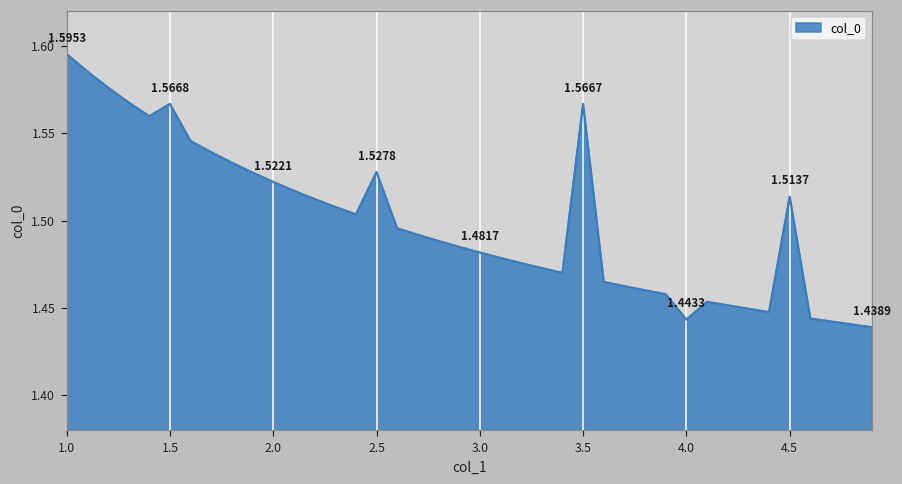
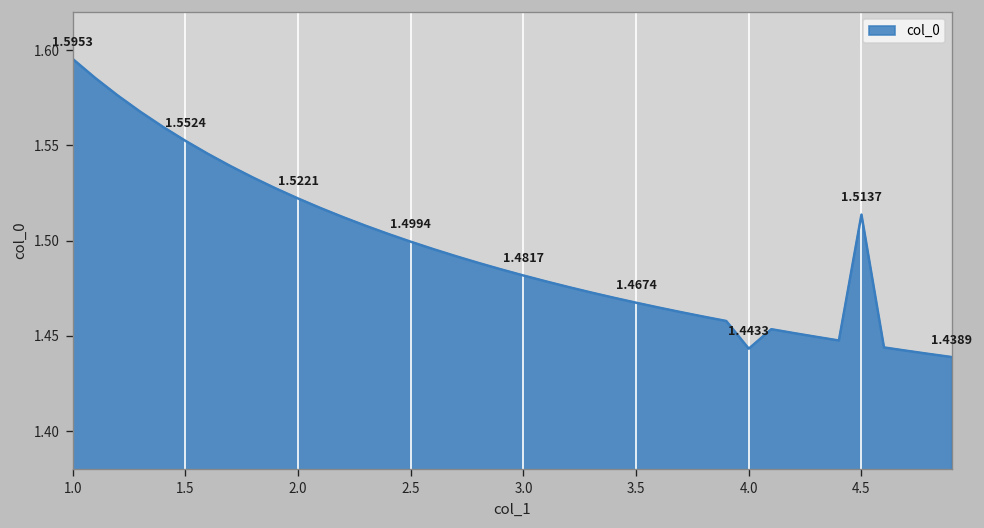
  {
    "1.0": 1.5953,
-   "1.5": 1.5668,
-   "2.5": 1.5278,
+   "1.5": 1.5524,
+   "2.5": 1.4994,
    "3.0": 1.4817,
-   "3.5": 1.5667,
+   "3.5": 1.4674,
    "4.5": 1.5137
  }
